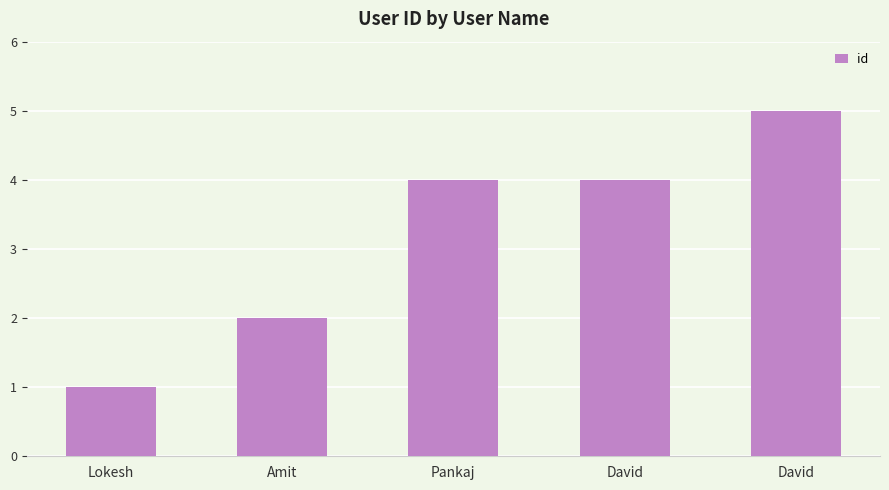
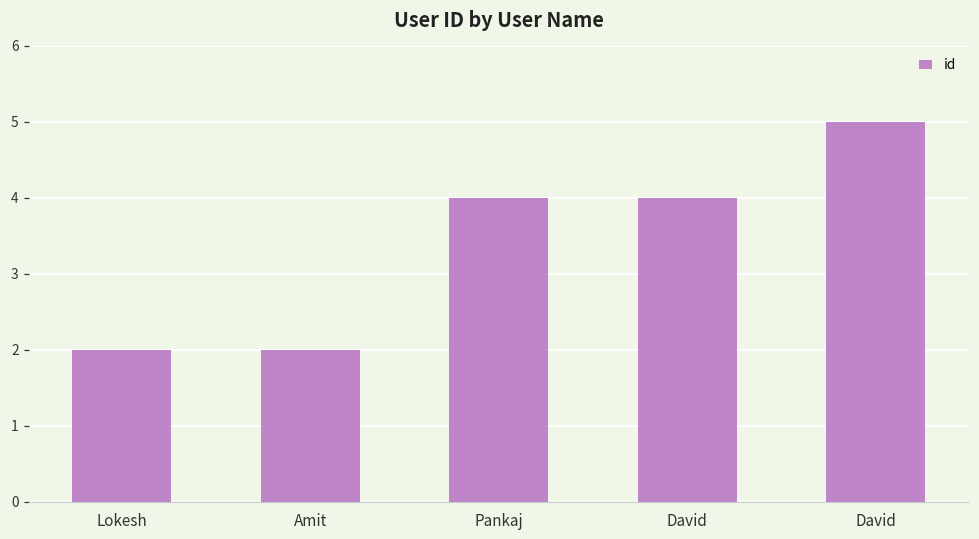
  {
-   "Lokesh": 1,
+   "Lokesh": 2,
    "Amit": 2,
    "Pankaj": 4
  }
